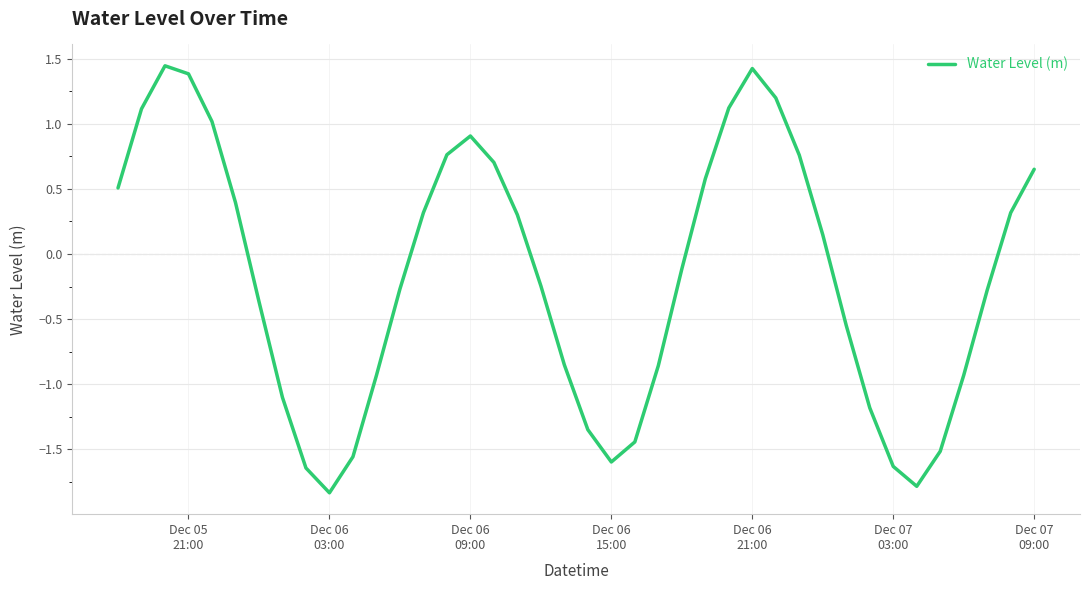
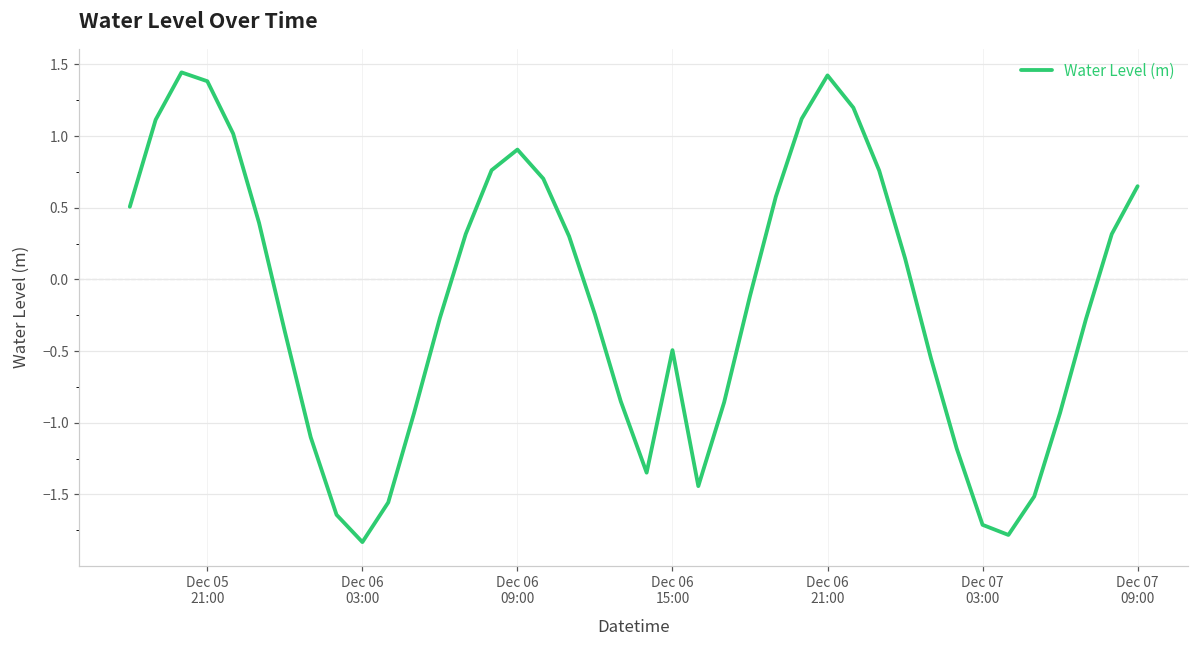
  {
    "Dec 05 21:00": 1.38,
    "Dec 06 03:00": -1.83,
    "Dec 06 09:00": 0.91,
-   "Dec 06 15:00": -1.60,
+   "Dec 06 15:00": -0.49,
    "Dec 06 21:00": 1.42,
-   "Dec 07 03:00": -1.63,
+   "Dec 07 03:00": -1.71,
    "Dec 07 09:00": 0.65
  }
